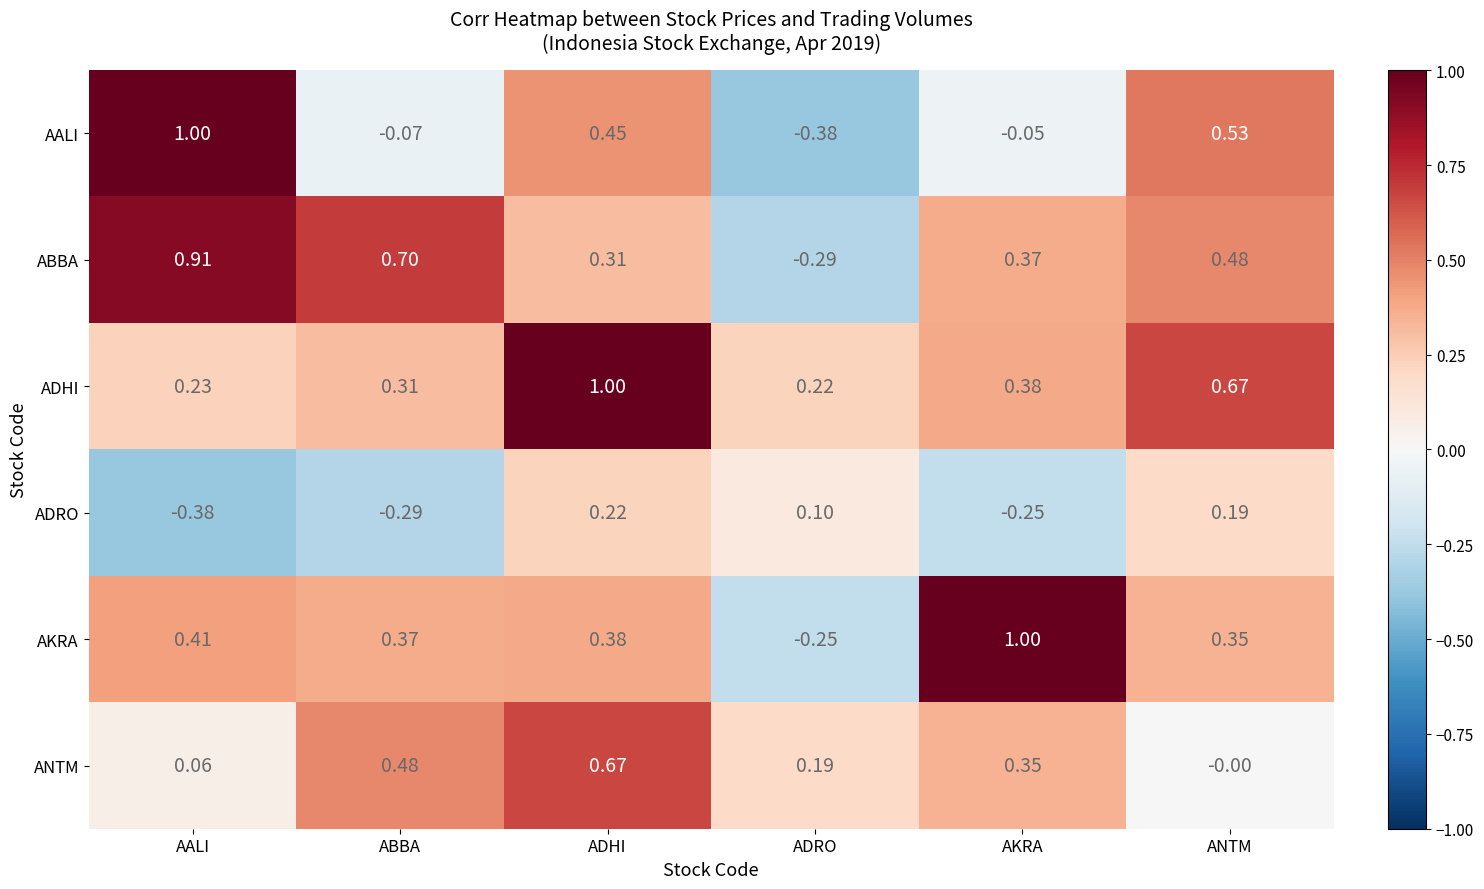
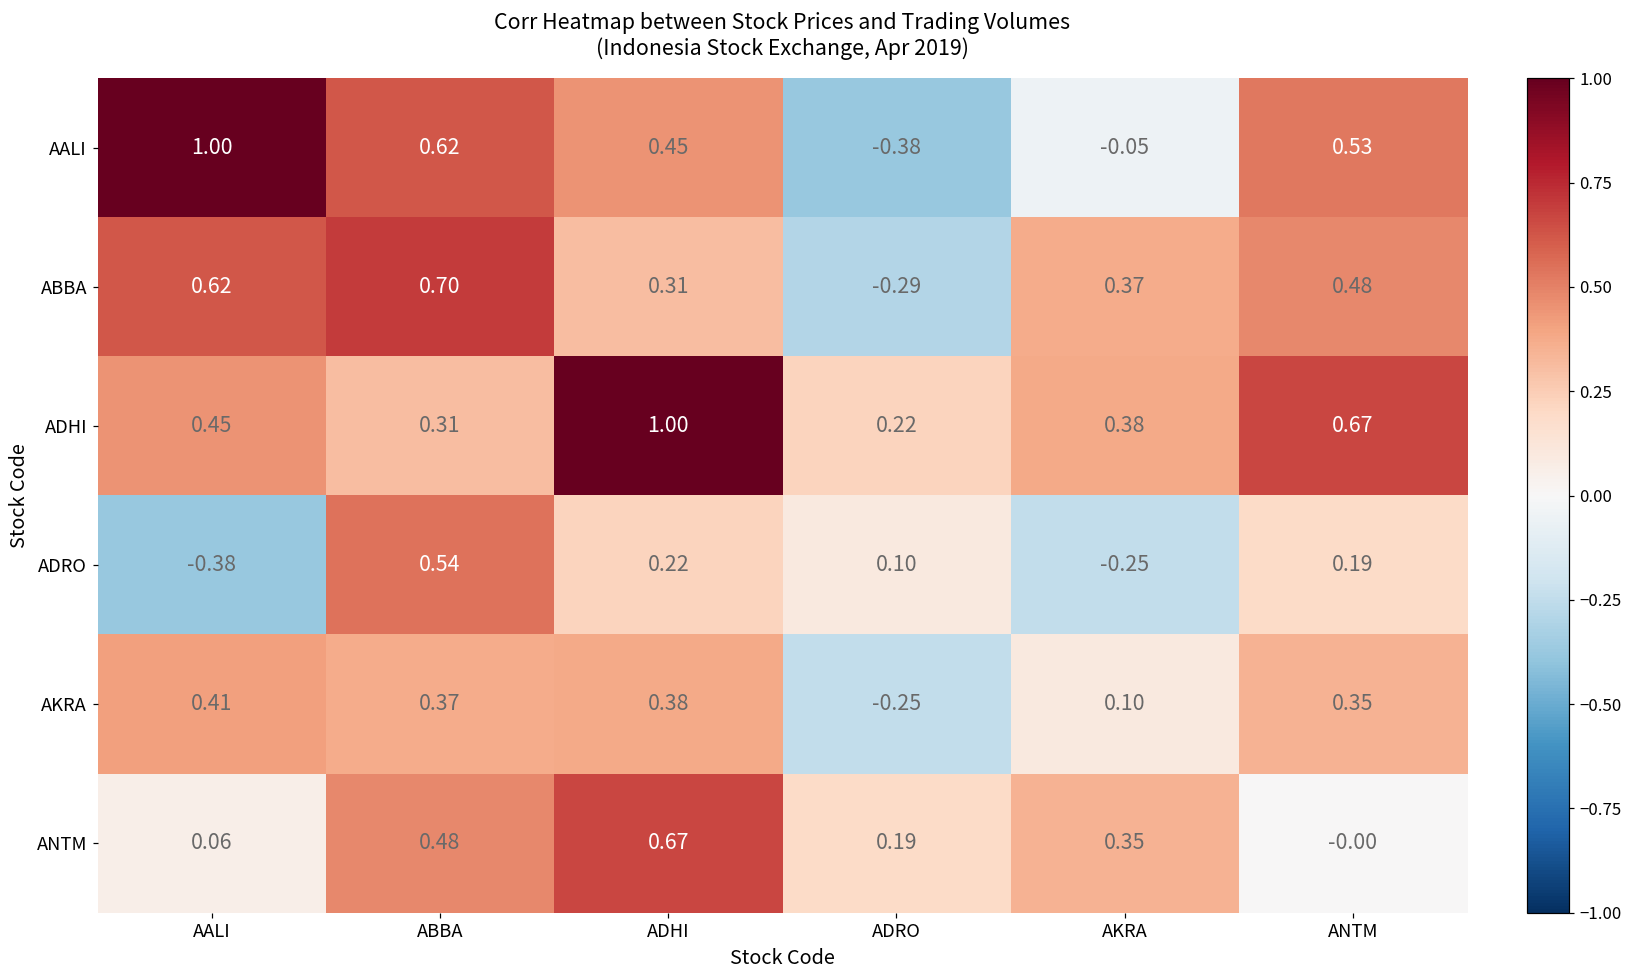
  {
    "AALI": {
      "AALI": 1.00,
-     "ABBA": -0.07,
+     "ABBA": 0.62,
      "ADHI": 0.45,
      "ADRO": -0.38,
      "AKRA": -0.05,
      "ANTM": 0.53
    },
    "ABBA": {
-     "AALI": 0.91,
+     "AALI": 0.62,
      "ABBA": 0.70,
      "ADHI": 0.31,
      "ADRO": -0.29,
      "AKRA": 0.37,
      "ANTM": 0.48
    },
    "ADHI": {
-     "AALI": 0.23,
+     "AALI": 0.45,
      "ABBA": 0.31,
      "ADHI": 1.00,
      "ADRO": 0.22,
      "AKRA": 0.38,
      "ANTM": 0.67
    },
    "ADRO": {
      "AALI": -0.38,
-     "ABBA": -0.29,
+     "ABBA": 0.54,
      "ADHI": 0.22,
      "ADRO": 0.10,
      "AKRA": -0.25,
      "ANTM": 0.19
    },
    "AKRA": {
      "AALI": 0.41,
      "ABBA": 0.37,
      "ADHI": 0.38,
      "ADRO": -0.25,
-     "AKRA": 1.00,
+     "AKRA": 0.10,
      "ANTM": 0.35
    },
    "ANTM": {
      "AALI": 0.06,
      "ABBA": 0.48,
      "ADHI": 0.67,
      "ADRO": 0.19,
      "AKRA": 0.35,
      "ANTM": -0.00
    }
  }
